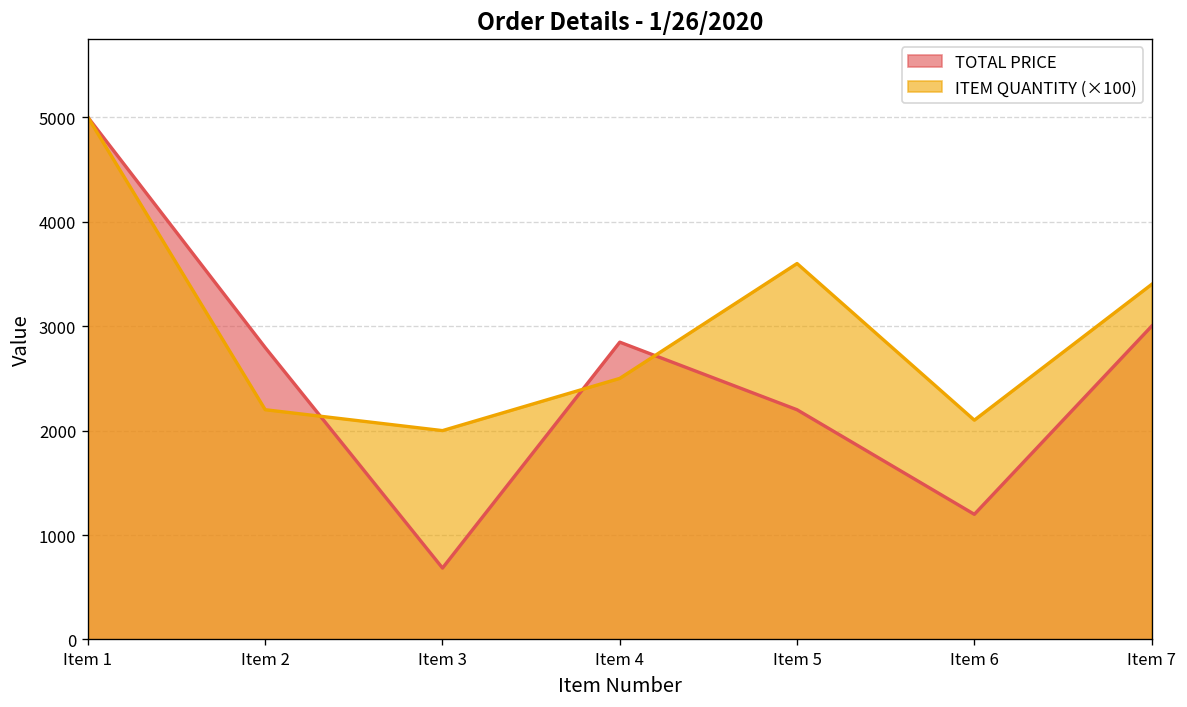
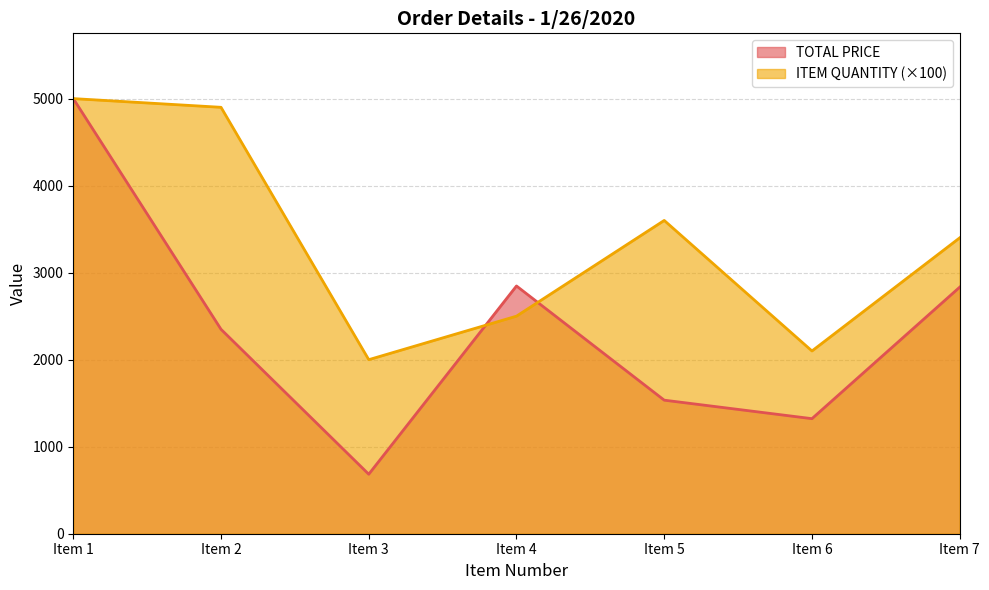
  {
    "TOTAL PRICE": {
-     "Item 2": 2800,
+     "Item 2": 2300,
      "Item 3": 700,
      "Item 4": 2800,
-     "Item 5": 2200,
-     "Item 6": 1200,
-     "Item 7": 3000
+     "Item 5": 1500,
+     "Item 6": 1300,
+     "Item 7": 2800
    },
    "ITEM QUANTITY (×100)": {
-     "Item 2": 2200,
+     "Item 2": 4900,
      "Item 3": 2000,
      "Item 4": 2500,
      "Item 5": 3600,
      "Item 6": 2100,
      "Item 7": 3400
    }
  }
